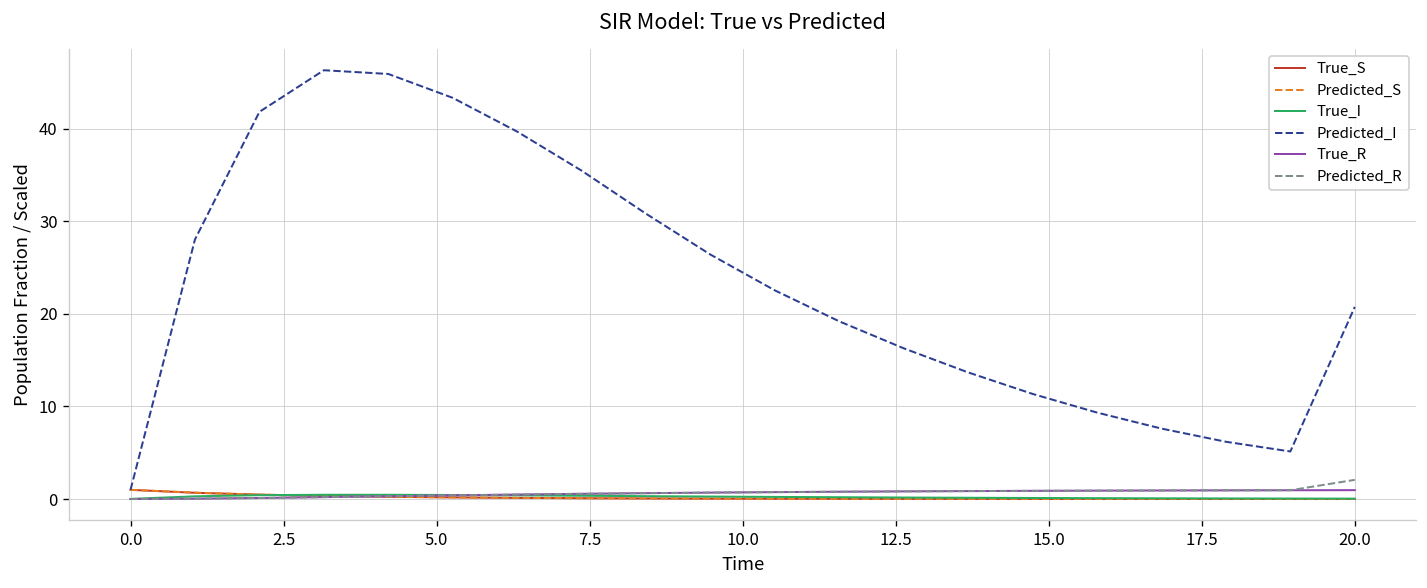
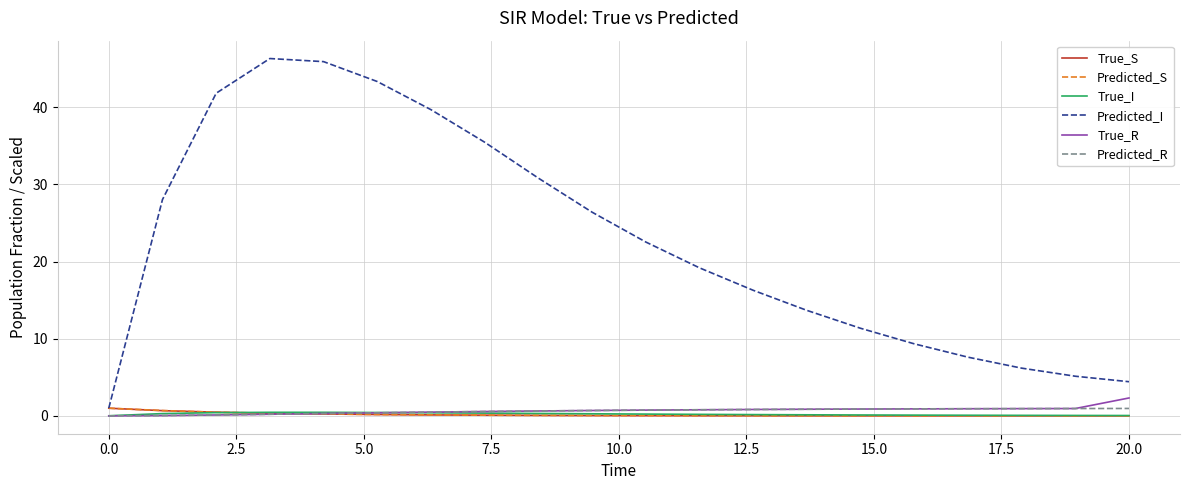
  {
    "Predicted_I": {
-     "20.0": 21
+     "20.0": 4
    },
    "True_R": {
-     "20.0": 1
+     "20.0": 2
    },
    "Predicted_R": {
-     "20.0": 2
+     "20.0": 1
    }
  }
